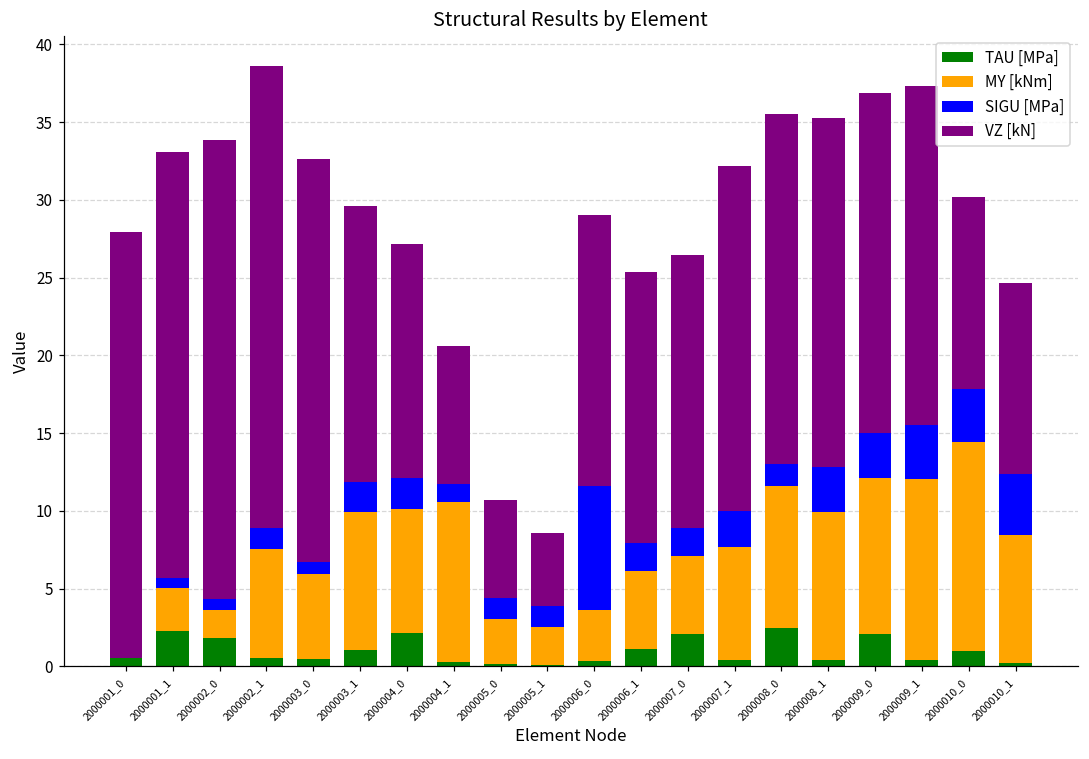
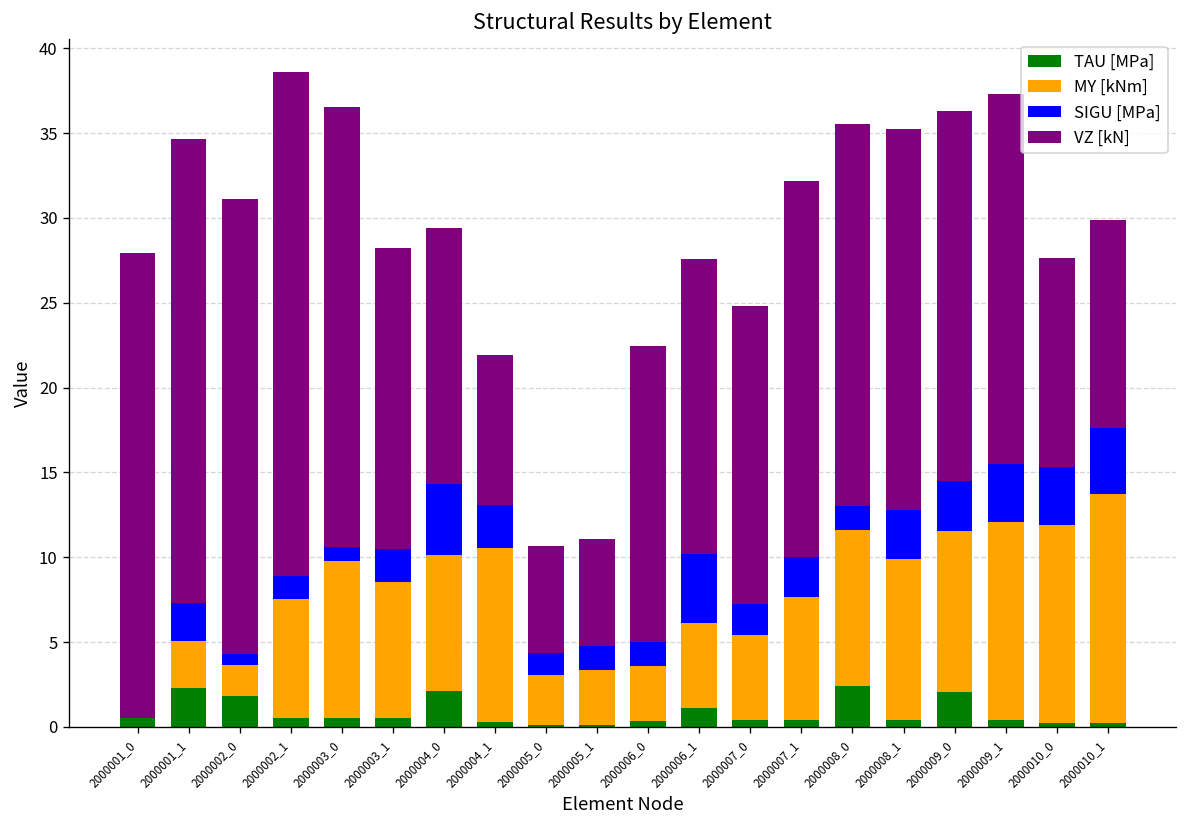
  {
    "TAU [MPa]": {
      "2000001_0": 0.5,
      "2000001_1": 2.3,
      "2000002_0": 1.8,
      "2000002_1": 0.5,
      "2000003_0": 0.5,
-     "2000003_1": 1.1,
+     "2000003_1": 0.5,
      "2000004_0": 2.1,
      "2000004_1": 0.3,
      "2000006_0": 0.3,
      "2000006_1": 1.1,
-     "2000007_0": 2.1,
+     "2000007_0": 0.4,
      "2000007_1": 0.4,
      "2000008_0": 2.4,
      "2000008_1": 0.4,
      "2000009_0": 2.1,
      "2000009_1": 0.4,
-     "2000010_0": 1.0,
+     "2000010_0": 0.2,
      "2000010_1": 0.2
    },
    "MY [kNm]": {
      "2000001_1": 2.7,
      "2000002_0": 1.8,
      "2000002_1": 7.0,
-     "2000003_0": 5.4,
-     "2000003_1": 8.8,
+     "2000003_0": 9.3,
+     "2000003_1": 8.0,
      "2000004_0": 8.0,
      "2000004_1": 10.3,
      "2000005_0": 2.9,
-     "2000005_1": 2.4,
+     "2000005_1": 3.3,
      "2000006_0": 3.3,
      "2000006_1": 5.0,
      "2000007_0": 5.0,
      "2000007_1": 7.2,
      "2000008_0": 9.2,
      "2000008_1": 9.5,
-     "2000009_0": 10.0,
+     "2000009_0": 9.5,
      "2000009_1": 11.7,
-     "2000010_0": 13.4,
-     "2000010_1": 8.2
+     "2000010_0": 11.7,
+     "2000010_1": 13.5
    },
    "SIGU [MPa]": {
-     "2000001_1": 0.7,
+     "2000001_1": 2.2,
      "2000002_0": 0.7,
      "2000002_1": 1.3,
      "2000003_0": 0.8,
      "2000003_1": 2.0,
-     "2000004_0": 2.0,
-     "2000004_1": 1.2,
+     "2000004_0": 4.2,
+     "2000004_1": 2.5,
      "2000005_0": 1.3,
      "2000005_1": 1.4,
-     "2000006_0": 8.0,
-     "2000006_1": 1.8,
+     "2000006_0": 1.4,
+     "2000006_1": 4.1,
      "2000007_0": 1.8,
      "2000007_1": 2.4,
      "2000008_0": 1.4,
      "2000008_1": 2.9,
      "2000009_0": 2.9,
      "2000009_1": 3.4,
      "2000010_0": 3.4,
      "2000010_1": 3.9
    },
    "VZ [kN]": {
      "2000001_0": 27.4,
      "2000001_1": 27.4,
-     "2000002_0": 29.5,
+     "2000002_0": 26.8,
      "2000002_1": 29.7,
      "2000003_0": 25.9,
      "2000003_1": 17.7,
      "2000004_0": 15.1,
      "2000004_1": 8.9,
      "2000005_0": 6.3,
-     "2000005_1": 4.7,
+     "2000005_1": 6.3,
      "2000006_0": 17.5,
      "2000006_1": 17.4,
      "2000007_0": 17.6,
      "2000007_1": 22.2,
      "2000008_0": 22.5,
      "2000008_1": 22.4,
      "2000009_0": 21.8,
      "2000009_1": 21.8,
      "2000010_0": 12.3,
      "2000010_1": 12.3
    }
  }
